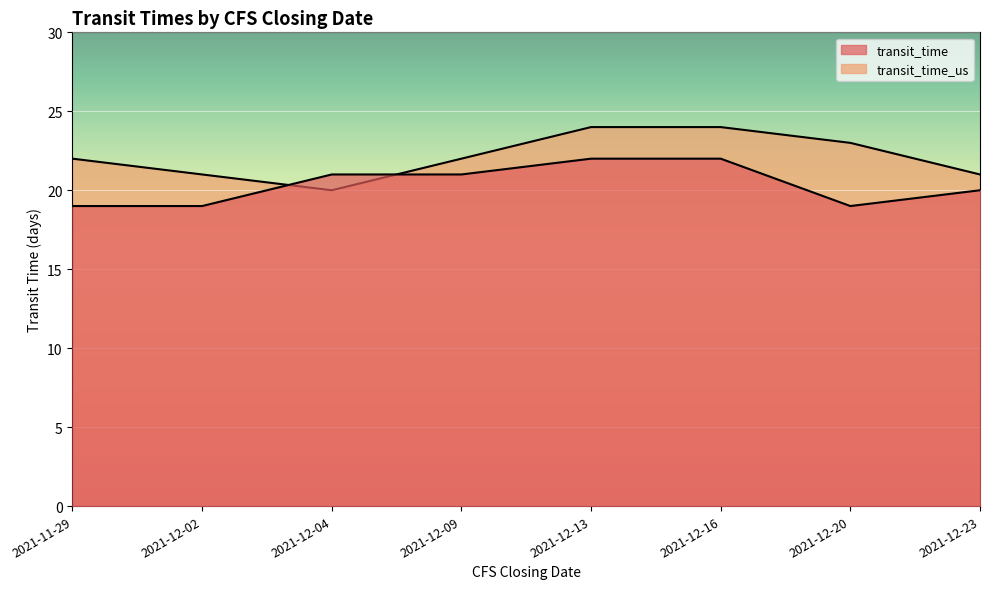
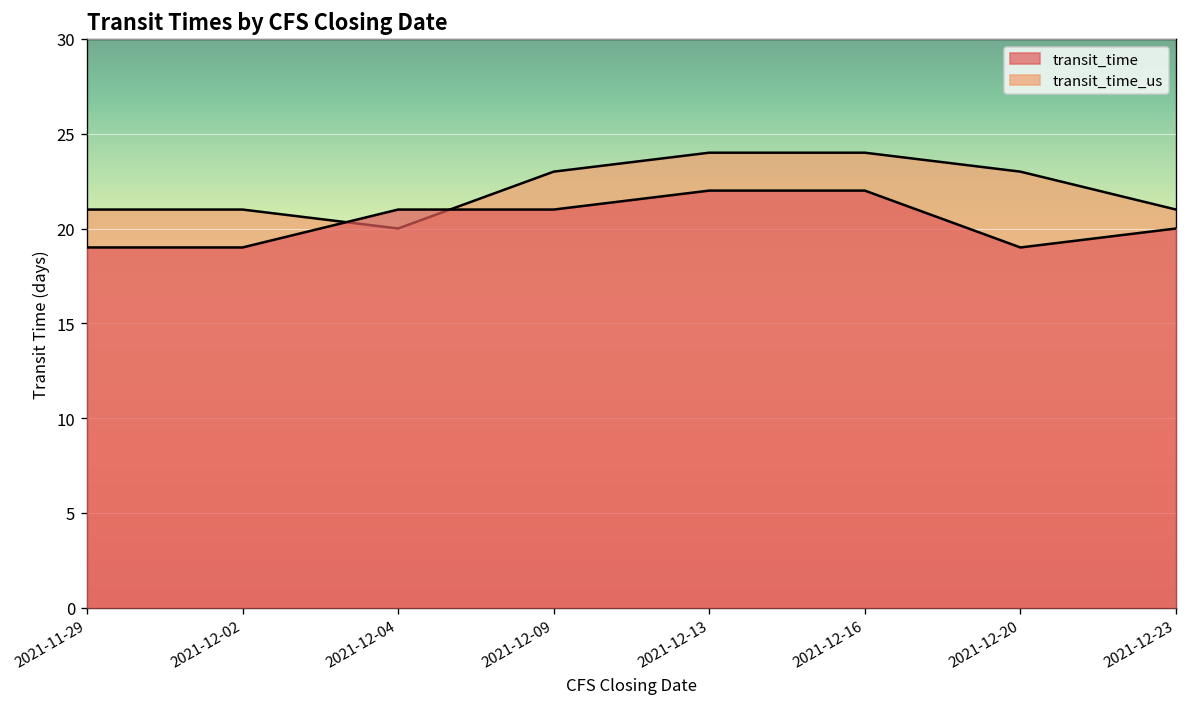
  {
    "transit_time_us": {
-     "2021-11-29": 22,
+     "2021-11-29": 21,
      "2021-12-02": 21,
      "2021-12-04": 20,
-     "2021-12-09": 22,
+     "2021-12-09": 23,
      "2021-12-13": 24,
      "2021-12-16": 24,
      "2021-12-20": 23,
      "2021-12-23": 21
    },
    "transit_time": {
      "2021-11-29": 19,
      "2021-12-02": 19,
      "2021-12-04": 21,
      "2021-12-09": 21,
      "2021-12-13": 22,
      "2021-12-16": 22,
      "2021-12-20": 19,
      "2021-12-23": 20
    }
  }
